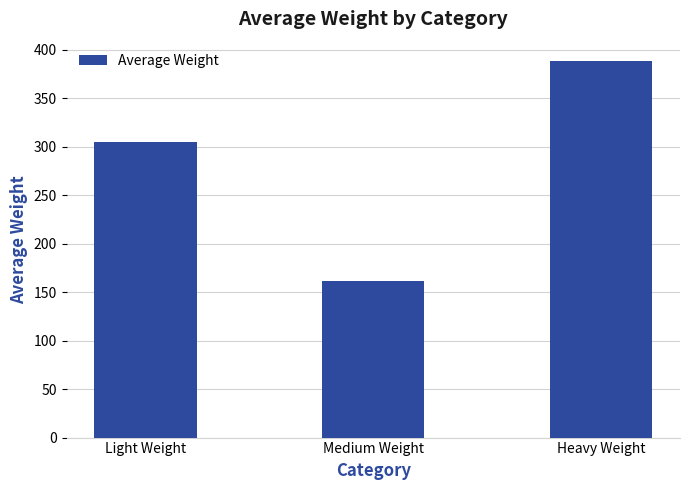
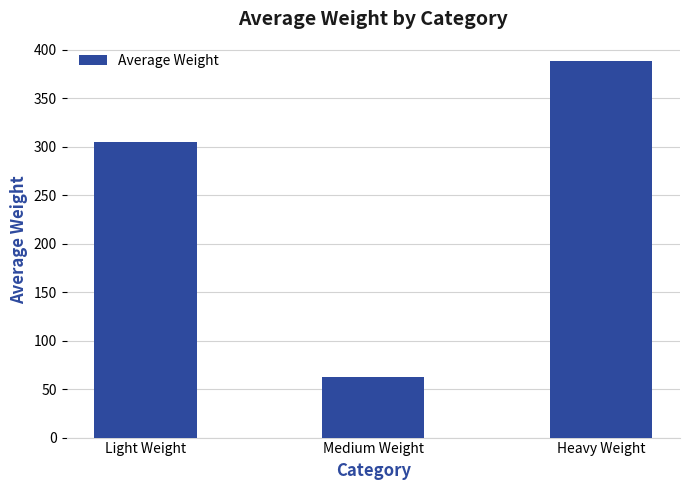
  {
    "Light Weight": 310,
-   "Medium Weight": 160,
+   "Medium Weight": 60,
    "Heavy Weight": 390
  }
